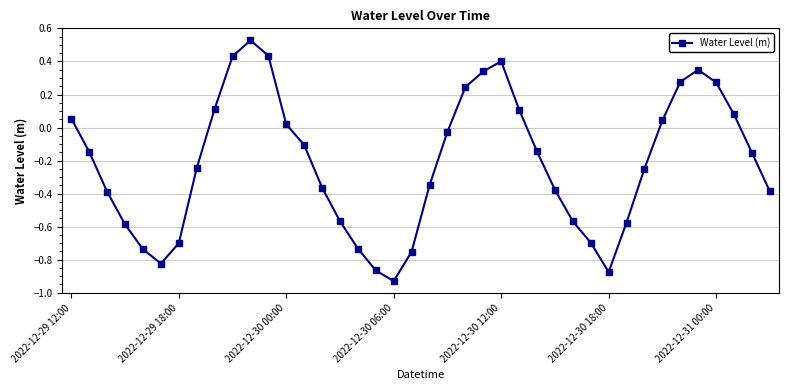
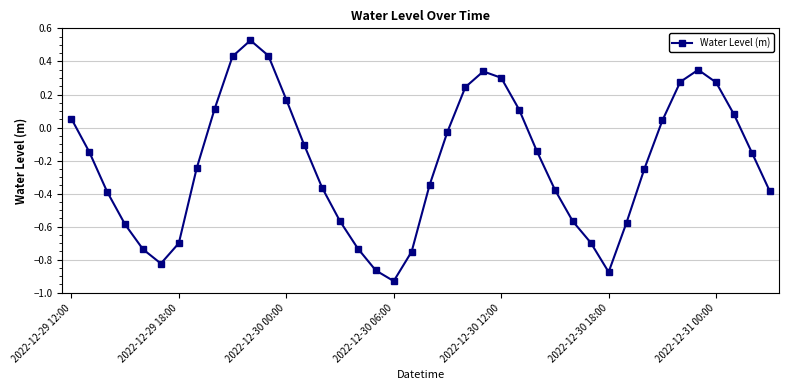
  {
    "2022-12-29 12:00": 0.05,
    "2022-12-29 18:00": -0.70,
-   "2022-12-30 00:00": 0.02,
+   "2022-12-30 00:00": 0.17,
    "2022-12-30 06:00": -0.93,
-   "2022-12-30 12:00": 0.40,
+   "2022-12-30 12:00": 0.30,
    "2022-12-30 18:00": -0.88,
    "2022-12-31 00:00": 0.27
  }
